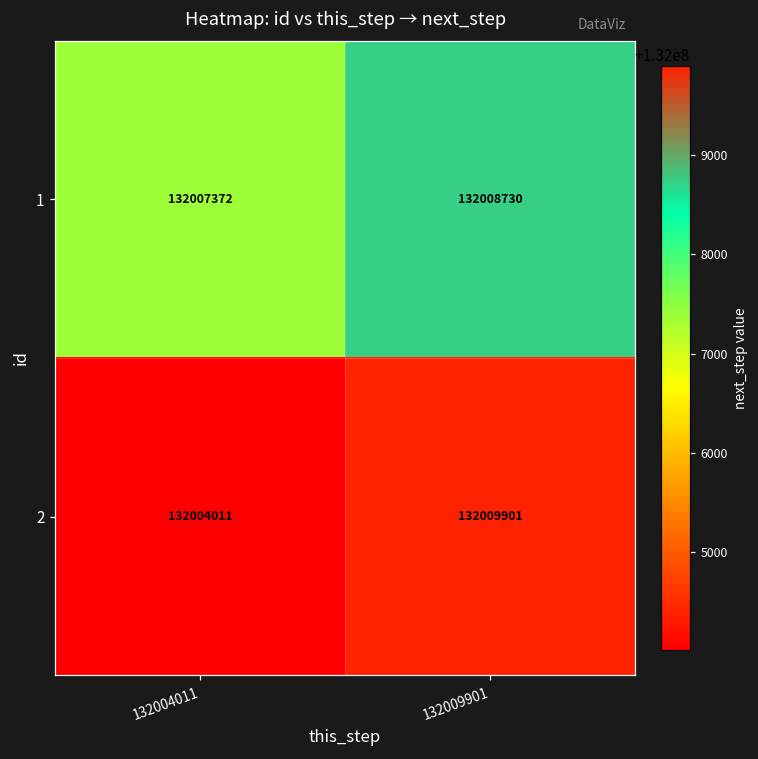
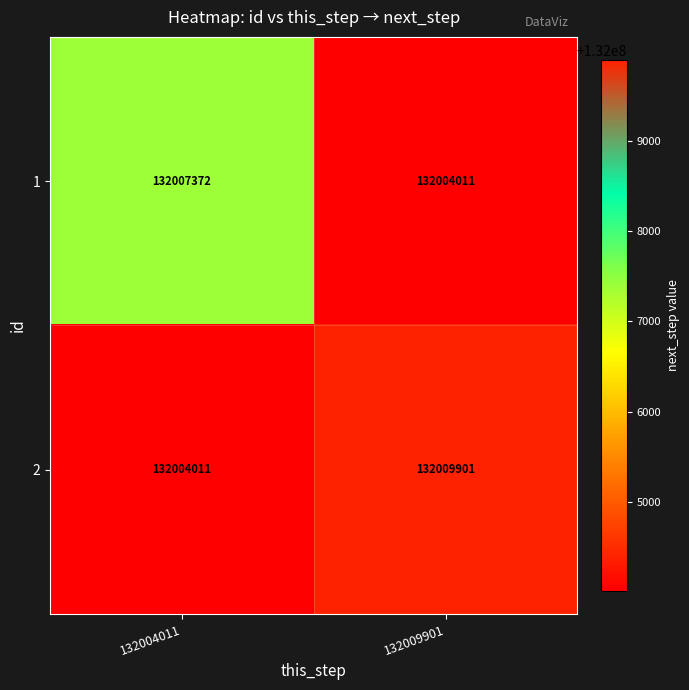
  {
    "1": {
      "132004011": 132007372,
-     "132009901": 132008730
+     "132009901": 132004011
    },
    "2": {
      "132004011": 132004011,
      "132009901": 132009901
    }
  }
